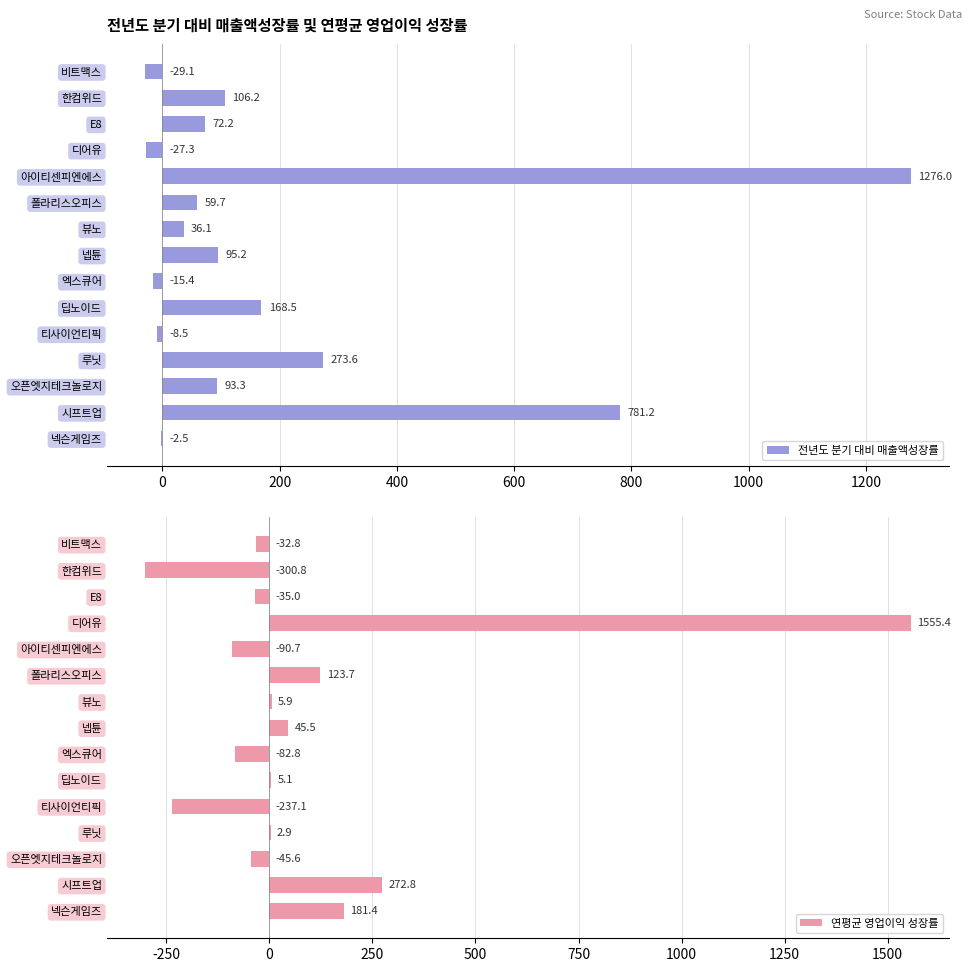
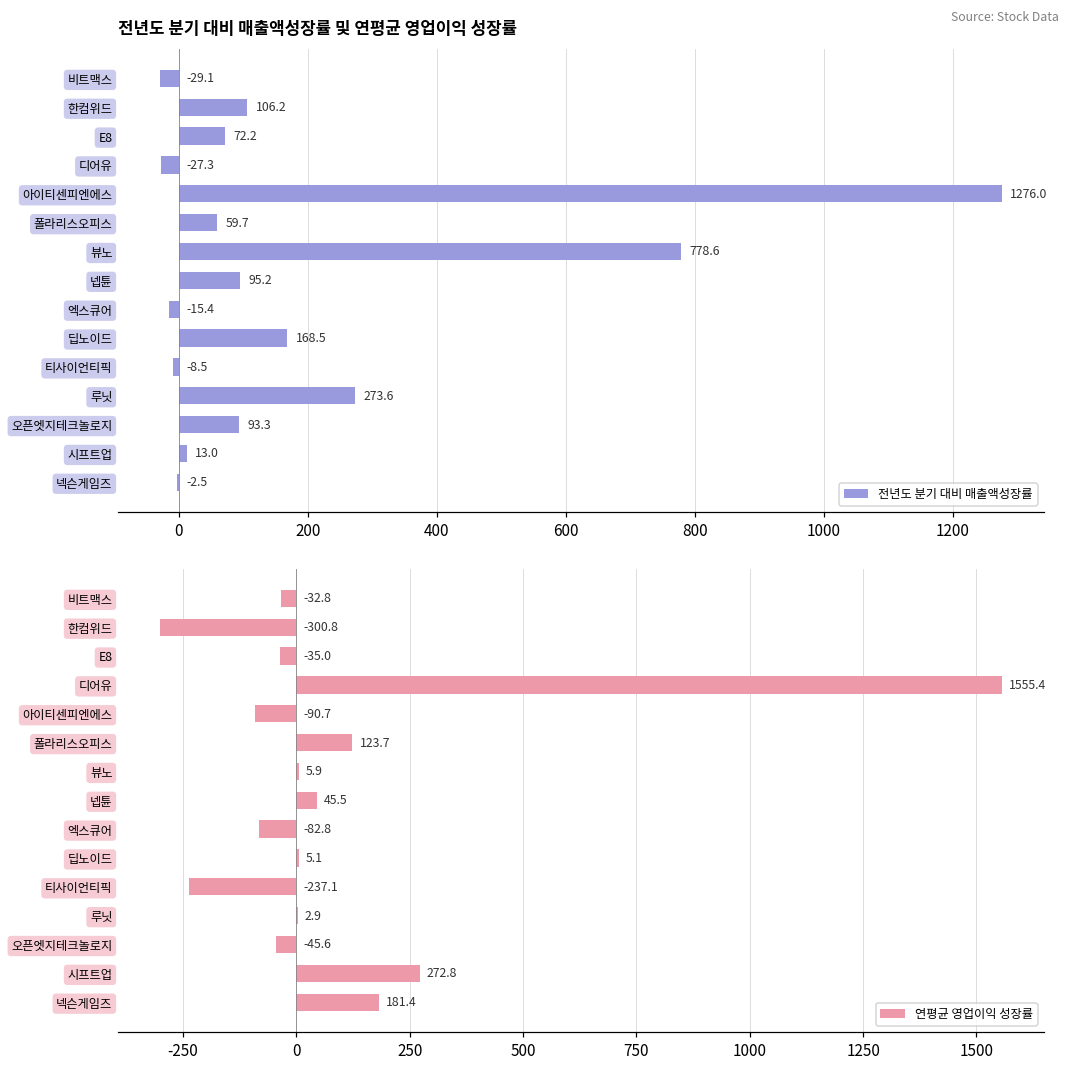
  {
    "전년도 분기 대비 매출액성장률 및 연평균 영업이익 성장률": {
      "비트맥스": -29.1,
      "한컴위드": 106.2,
      "E8": 72.2,
      "디어유": -27.3,
      "아이티센피엔에스": 1276.0,
      "폴라리스오피스": 59.7,
-     "뷰노": 36.1,
+     "뷰노": 778.6,
      "넵튠": 95.2,
      "엑스큐어": -15.4,
      "딥노이드": 168.5,
      "티사이언티픽": -8.5,
      "루닛": 273.6,
      "오픈엣지테크놀로지": 93.3,
-     "시프트업": 781.2,
+     "시프트업": 13.0,
      "넥슨게임즈": -2.5
    }
  }
